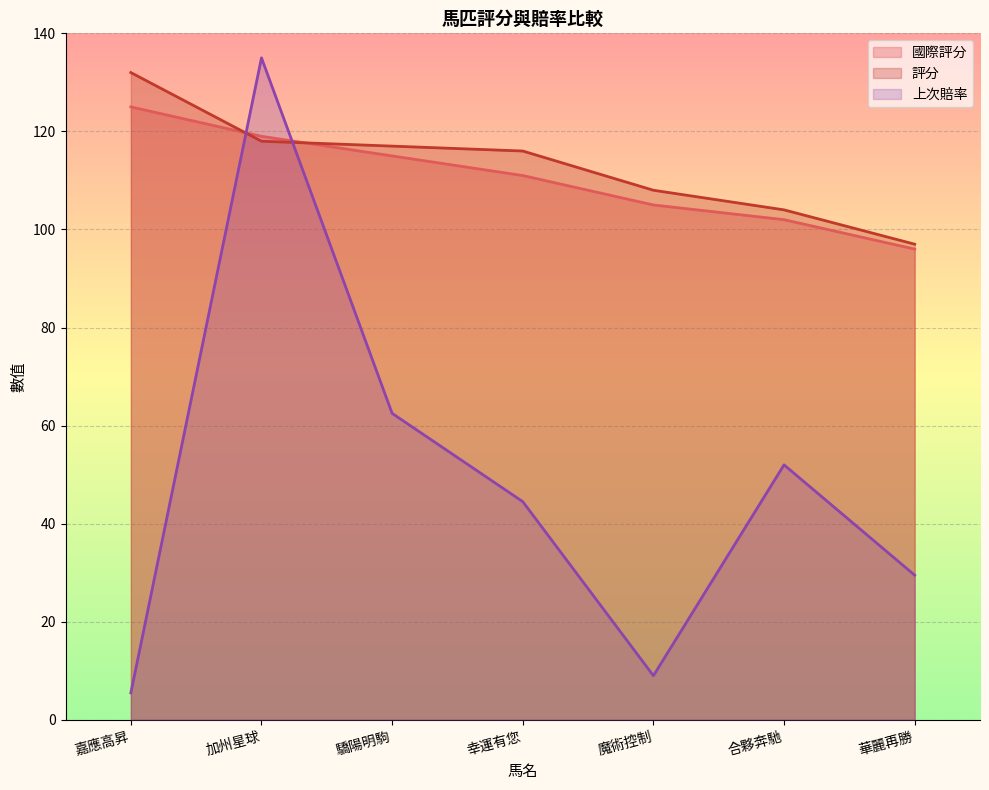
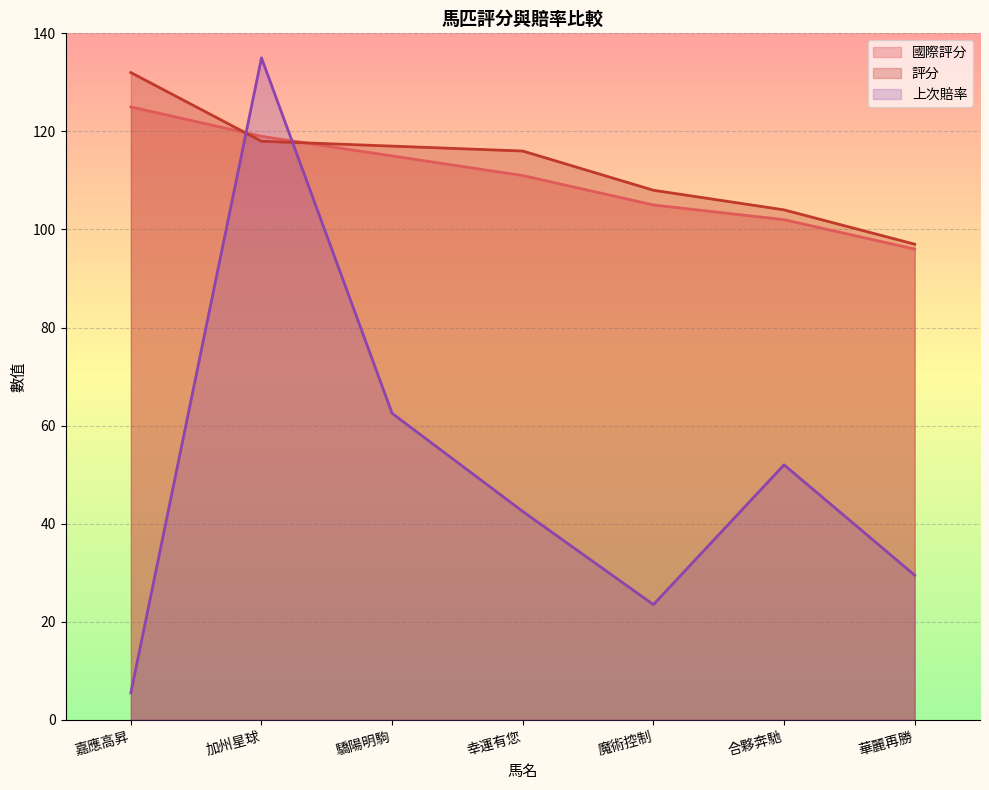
  {
    "上次賠率": {
      "嘉應高昇": 6,
      "加州星球": 135,
      "驕陽明駒": 63,
-     "幸運有您": 45,
-     "魔術控制": 9,
+     "幸運有您": 43,
+     "魔術控制": 24,
      "合夥奔馳": 52,
      "華麗再勝": 30
    }
  }
